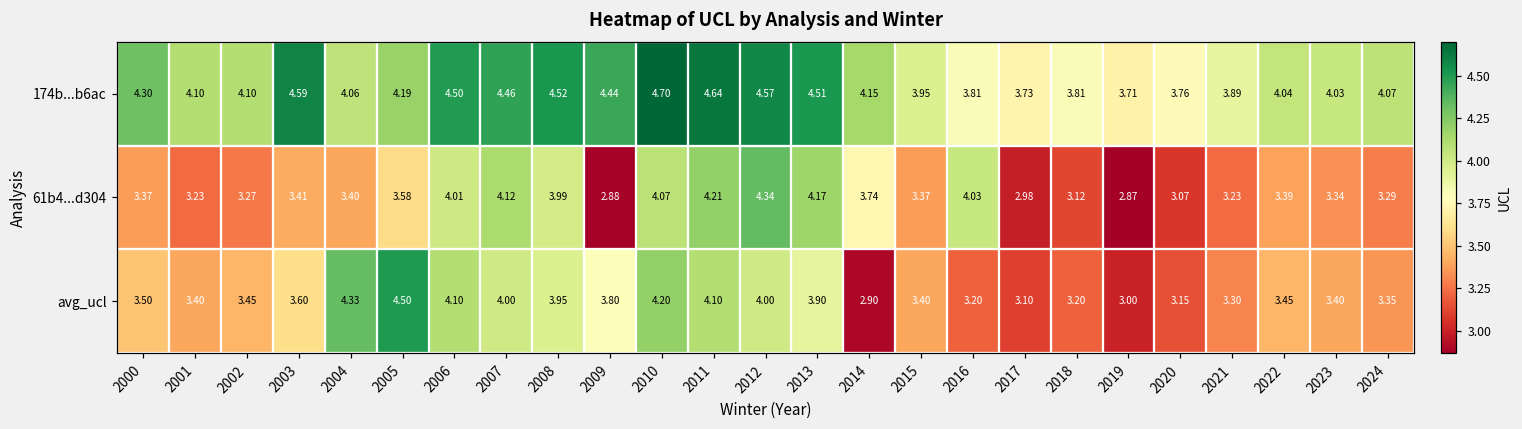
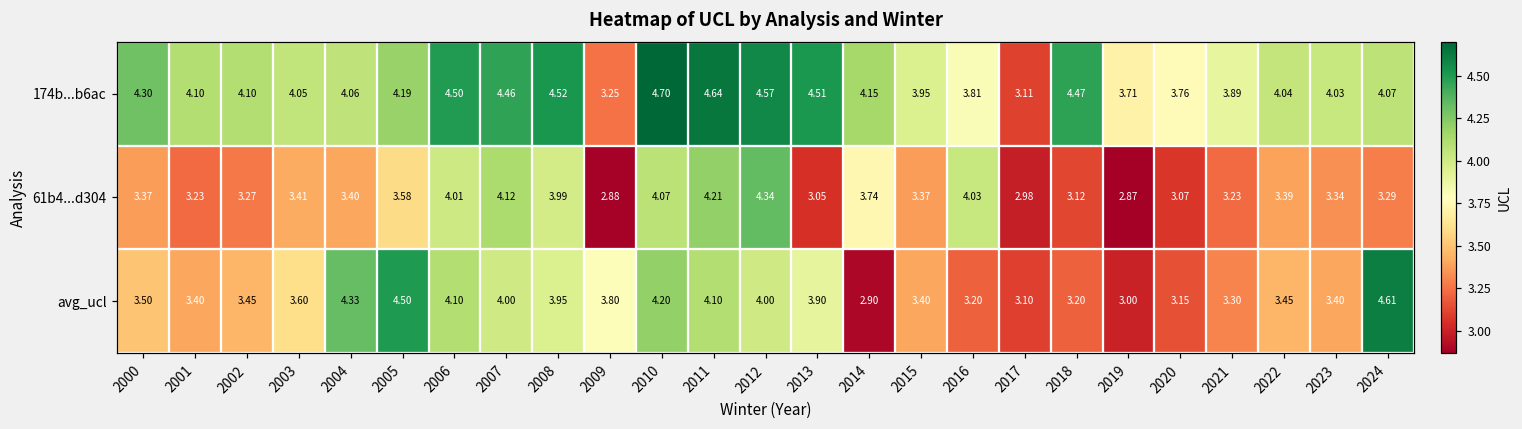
  {
    "174b...b6ac": {
      "2000": 4.30,
      "2001": 4.10,
      "2002": 4.10,
-     "2003": 4.59,
+     "2003": 4.05,
      "2004": 4.06,
      "2005": 4.19,
      "2006": 4.50,
      "2007": 4.46,
      "2008": 4.52,
-     "2009": 4.44,
+     "2009": 3.25,
      "2010": 4.70,
      "2011": 4.64,
      "2012": 4.57,
      "2013": 4.51,
      "2014": 4.15,
      "2015": 3.95,
      "2016": 3.81,
-     "2017": 3.73,
-     "2018": 3.81,
+     "2017": 3.11,
+     "2018": 4.47,
      "2019": 3.71,
      "2020": 3.76,
      "2021": 3.89,
      "2022": 4.04,
      "2023": 4.03,
      "2024": 4.07
    },
    "61b4...d304": {
      "2000": 3.37,
      "2001": 3.23,
      "2002": 3.27,
      "2003": 3.41,
      "2004": 3.40,
      "2005": 3.58,
      "2006": 4.01,
      "2007": 4.12,
      "2008": 3.99,
      "2009": 2.88,
      "2010": 4.07,
      "2011": 4.21,
      "2012": 4.34,
-     "2013": 4.17,
+     "2013": 3.05,
      "2014": 3.74,
      "2015": 3.37,
      "2016": 4.03,
      "2017": 2.98,
      "2018": 3.12,
      "2019": 2.87,
      "2020": 3.07,
      "2021": 3.23,
      "2022": 3.39,
      "2023": 3.34,
      "2024": 3.29
    },
    "avg_ucl": {
      "2000": 3.50,
      "2001": 3.40,
      "2002": 3.45,
      "2003": 3.60,
      "2004": 4.33,
      "2005": 4.50,
      "2006": 4.10,
      "2007": 4.00,
      "2008": 3.95,
      "2009": 3.80,
      "2010": 4.20,
      "2011": 4.10,
      "2012": 4.00,
      "2013": 3.90,
      "2014": 2.90,
      "2015": 3.40,
      "2016": 3.20,
      "2017": 3.10,
      "2018": 3.20,
      "2019": 3.00,
      "2020": 3.15,
      "2021": 3.30,
      "2022": 3.45,
      "2023": 3.40,
-     "2024": 3.35
+     "2024": 4.61
    }
  }
